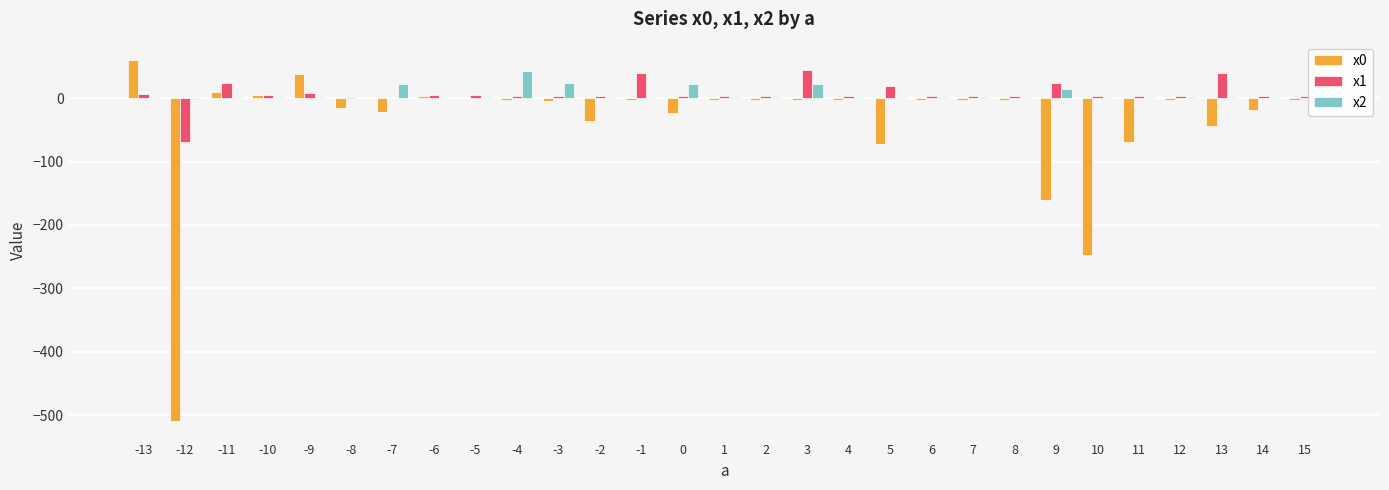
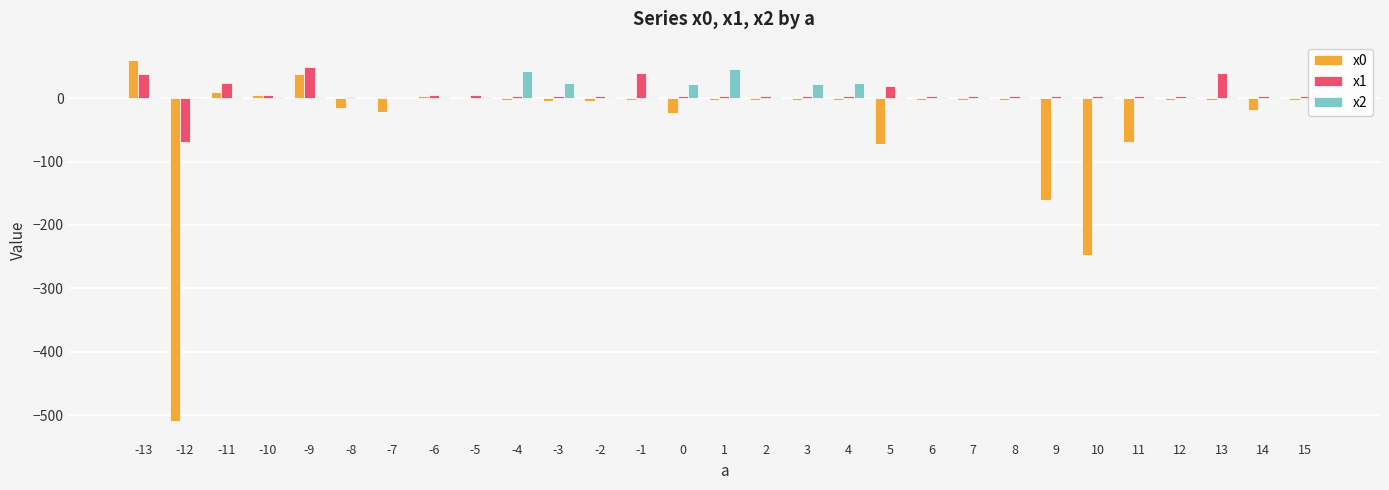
  {
    "x0": {
      "-13": 60,
      "-12": -510,
      "-11": 10,
      "-10": 10,
      "-9": 40,
      "-8": -20,
      "-7": -20,
      "-3": -10,
-     "-2": -40,
+     "-2": 0,
      "0": -20,
      "5": -70,
      "9": -160,
      "10": -250,
      "11": -70,
-     "13": -40,
+     "13": 0,
      "14": -20
    },
    "x1": {
-     "-13": 10,
+     "-13": 40,
      "-12": -70,
      "-11": 20,
      "-10": 10,
-     "-9": 10,
+     "-9": 50,
      "-6": 10,
      "-5": 0,
      "-1": 40,
      "0": 0,
      "1": 0,
      "2": 0,
-     "3": 40,
+     "3": 0,
      "4": 0,
      "5": 20,
      "8": 0,
-     "9": 20,
+     "9": 0,
      "12": 0,
      "13": 40,
      "14": 0,
      "15": 0
    },
    "x2": {
-     "-7": 20,
+     "-7": 0,
      "-4": 40,
      "-3": 20,
      "0": 20,
-     "1": 0,
+     "1": 50,
      "3": 20,
-     "4": 0,
-     "9": 10
+     "4": 20,
+     "9": 0
    }
  }
